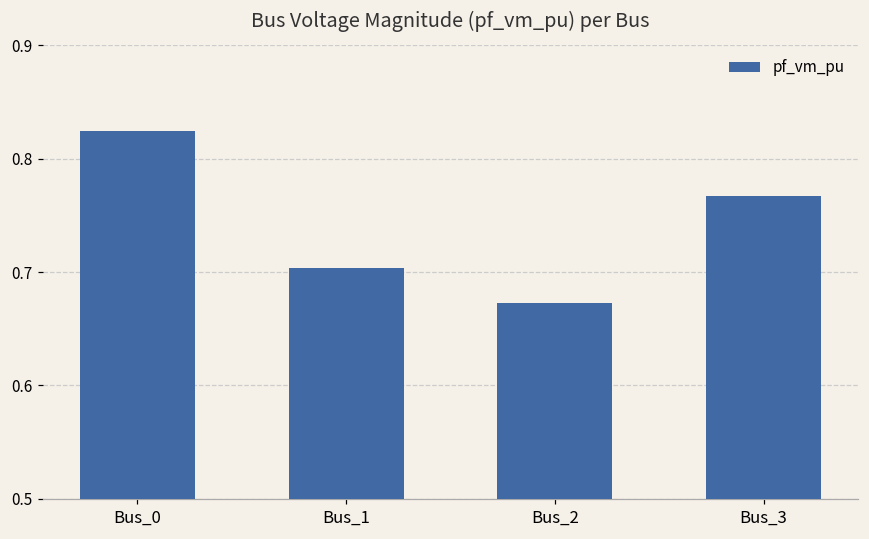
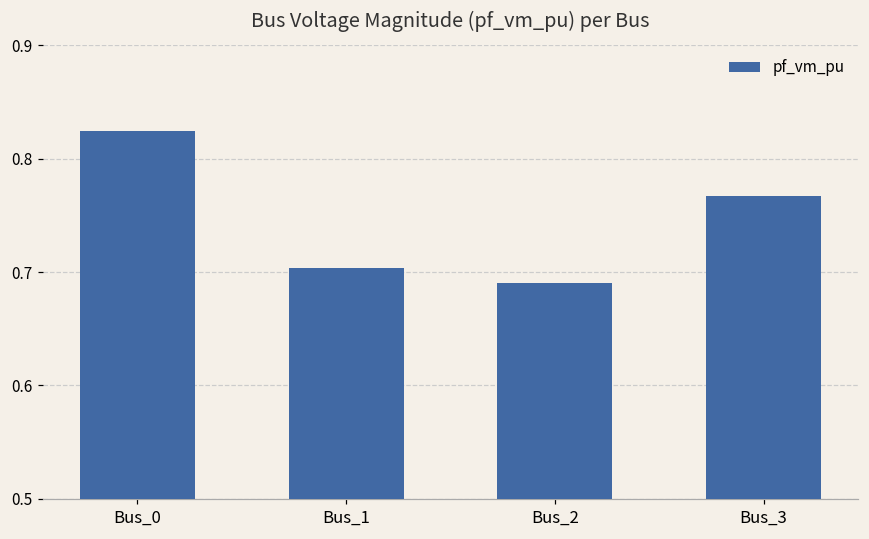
  {
    "Bus_0": 0.825,
    "Bus_1": 0.704,
-   "Bus_2": 0.673,
+   "Bus_2": 0.690,
    "Bus_3": 0.767
  }
